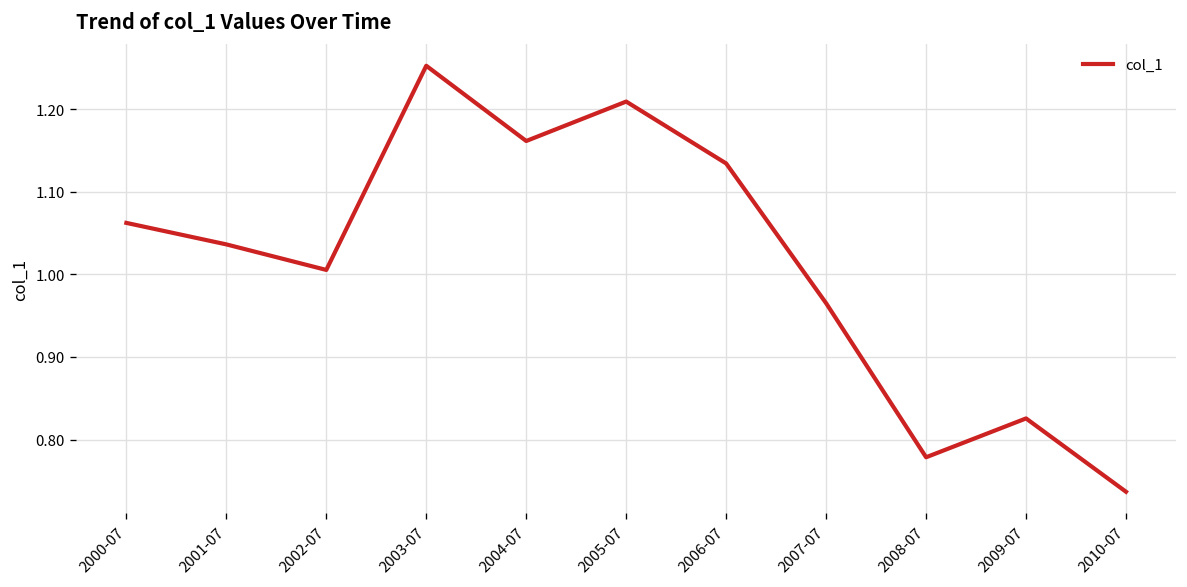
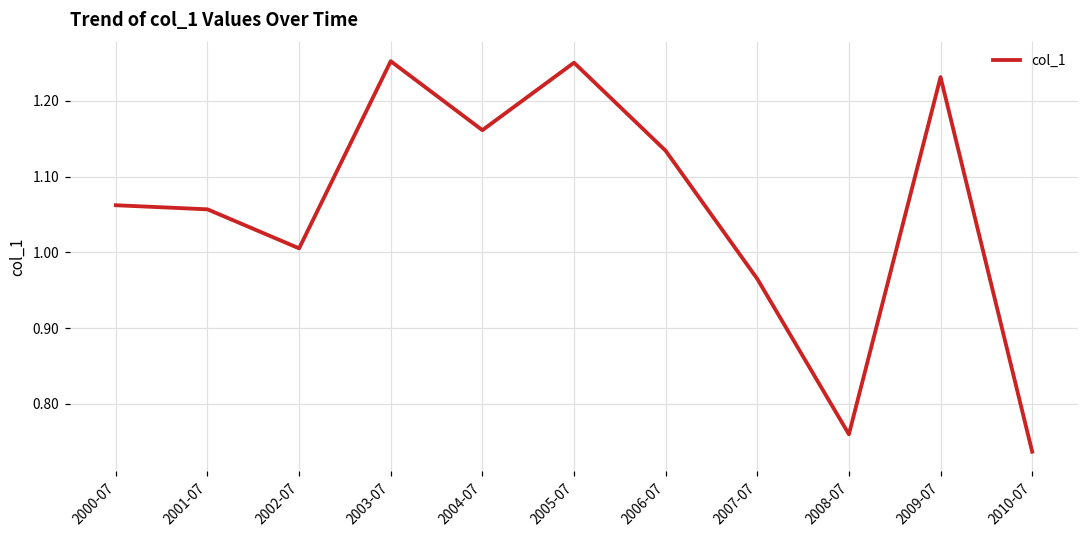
  {
    "2000-07": 1.06,
-   "2001-07": 1.04,
+   "2001-07": 1.06,
    "2002-07": 1.01,
    "2003-07": 1.25,
    "2004-07": 1.16,
-   "2005-07": 1.21,
+   "2005-07": 1.25,
    "2006-07": 1.13,
    "2007-07": 0.97,
-   "2008-07": 0.78,
-   "2009-07": 0.83,
+   "2008-07": 0.76,
+   "2009-07": 1.23,
    "2010-07": 0.74
  }
